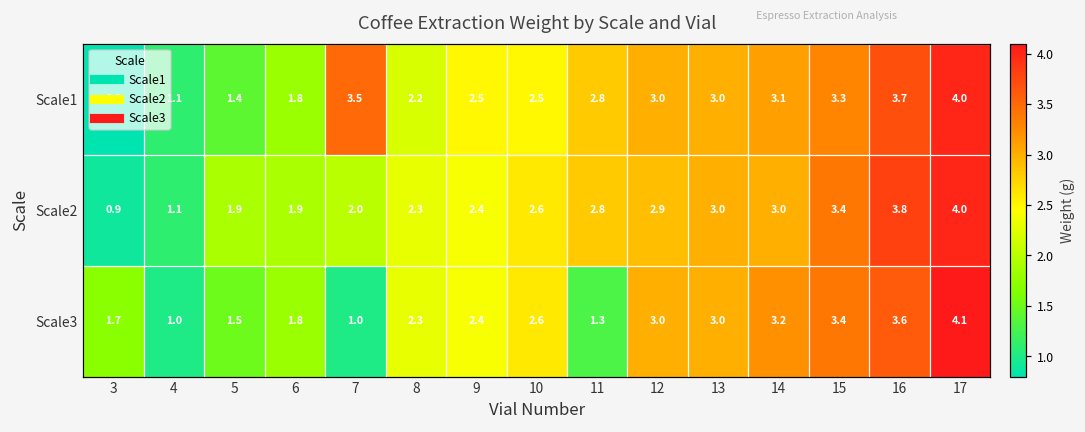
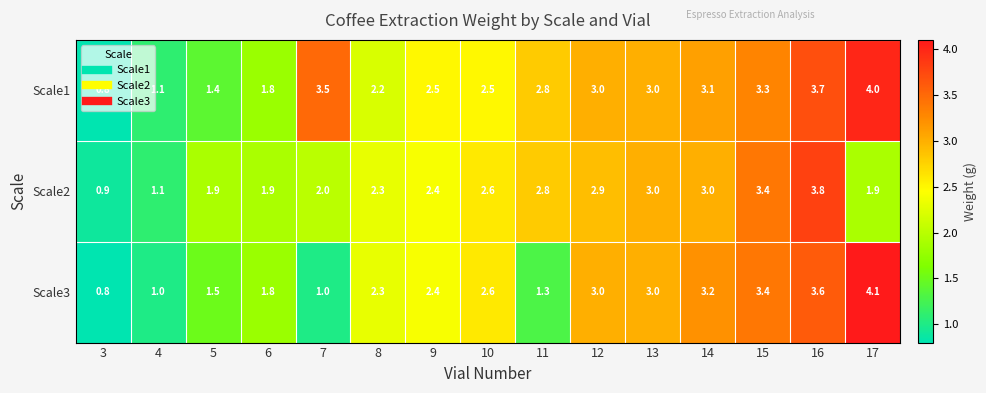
  {
    "Scale1": {
      "5": 1.4,
      "6": 1.8,
      "7": 3.5,
      "8": 2.2,
      "9": 2.5,
      "10": 2.5,
      "11": 2.8,
      "12": 3.0,
      "13": 3.0,
      "14": 3.1,
      "15": 3.3,
      "16": 3.7,
      "17": 4.0
    },
    "Scale2": {
      "3": 0.9,
      "4": 1.1,
      "5": 1.9,
      "6": 1.9,
      "7": 2.0,
      "8": 2.3,
      "9": 2.4,
      "10": 2.6,
      "11": 2.8,
      "12": 2.9,
      "13": 3.0,
      "14": 3.0,
      "15": 3.4,
      "16": 3.8,
-     "17": 4.0
+     "17": 1.9
    },
    "Scale3": {
-     "3": 1.7,
+     "3": 0.8,
      "4": 1.0,
      "5": 1.5,
      "6": 1.8,
      "7": 1.0,
      "8": 2.3,
      "9": 2.4,
      "10": 2.6,
      "11": 1.3,
      "12": 3.0,
      "13": 3.0,
      "14": 3.2,
      "15": 3.4,
      "16": 3.6,
      "17": 4.1
    }
  }
